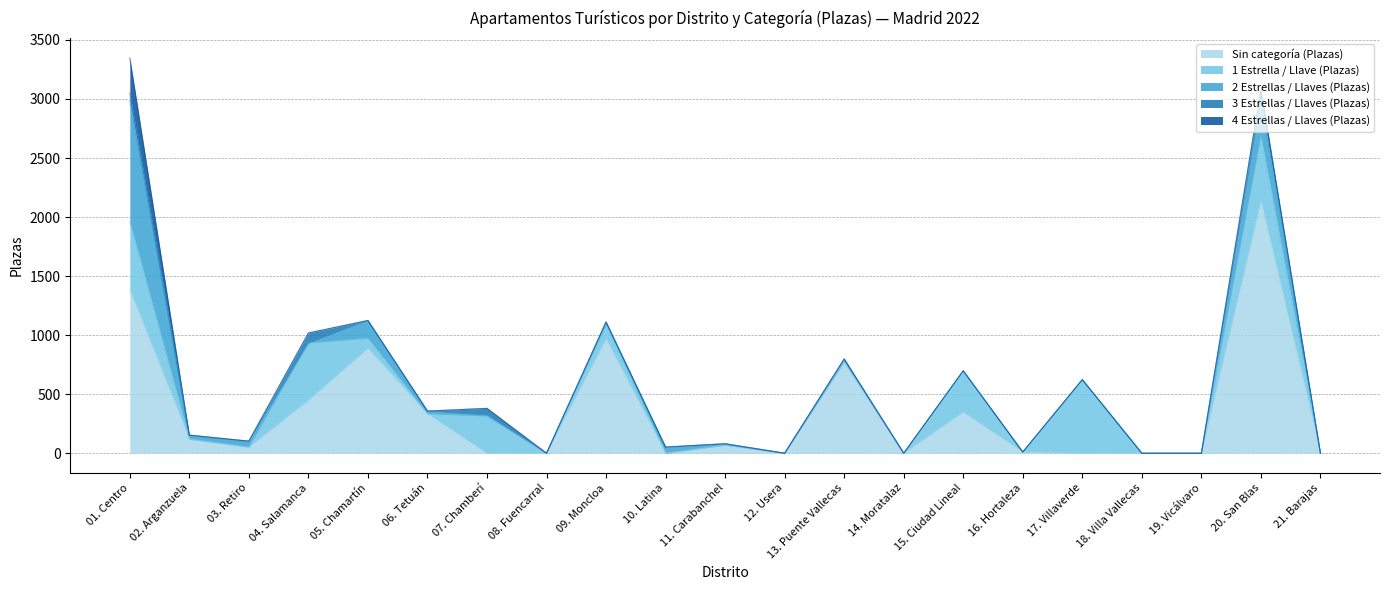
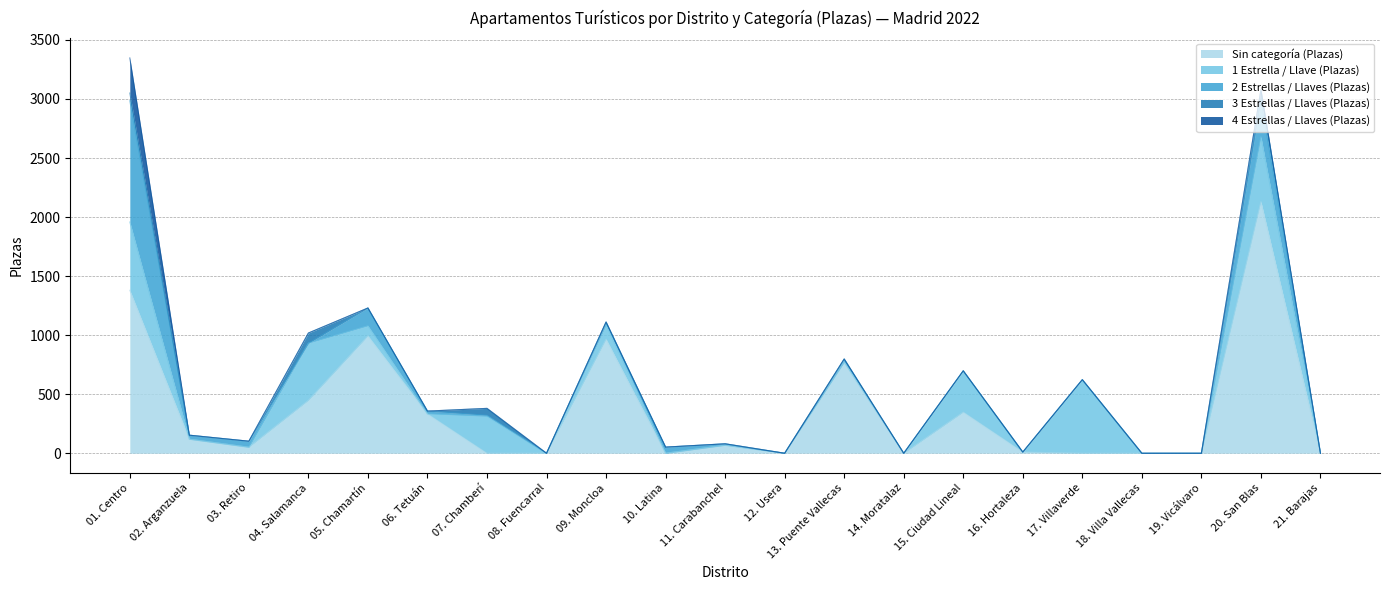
  {
    "Sin categoría (Plazas)": {
      "01. Centro": 1380,
      "04. Salamanca": 450,
-     "05. Chamartín": 890,
+     "05. Chamartín": 990,
      "07. Chamberí": 0,
      "09. Moncloa": 970,
      "15. Ciudad Lineal": 350,
      "17. Villaverde": 0,
      "20. San Blas": 2130
    },
    "1 Estrella / Llave (Plazas)": {
      "01. Centro": 580,
      "05. Chamartín": 90,
      "09. Moncloa": 120,
      "20. San Blas": 550
    },
    "2 Estrellas / Llaves (Plazas)": {
      "01. Centro": 1030
    }
  }
